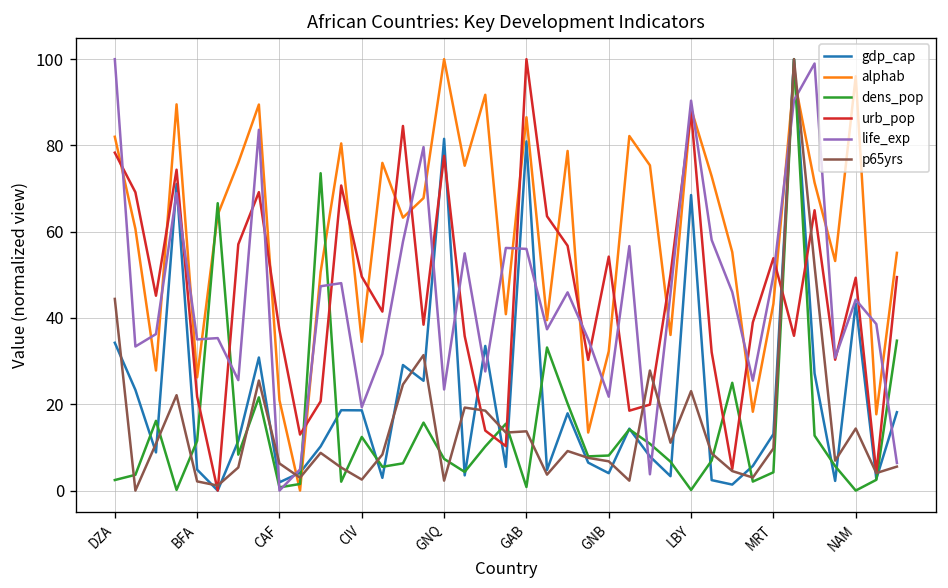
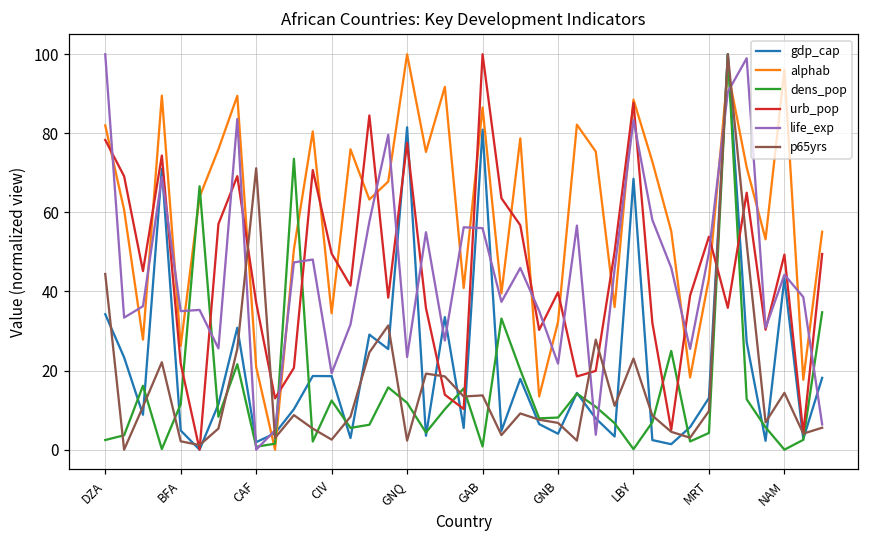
  {
    "gdp_cap": {
      "DZA": 34,
      "BFA": 5,
      "CAF": 2,
      "CIV": 19,
      "GNQ": 82,
      "GAB": 81,
      "GNB": 4,
      "LBY": 69,
      "MRT": 13,
      "NAM": 43
    },
    "alphab": {
      "DZA": 82,
      "BFA": 26,
      "CAF": 21,
      "CIV": 34,
      "GNQ": 100,
      "GAB": 87,
      "GNB": 32,
      "LBY": 89,
      "MRT": 43
    },
    "dens_pop": {
      "DZA": 2,
      "BFA": 12,
      "CAF": 1,
      "CIV": 12,
-     "GNQ": 7,
+     "GNQ": 12,
      "GAB": 1,
      "GNB": 8,
      "LBY": 0,
      "MRT": 4,
      "NAM": 0
    },
    "urb_pop": {
      "DZA": 78,
      "BFA": 22,
      "CAF": 37,
      "CIV": 50,
      "GNQ": 78,
      "GAB": 100,
-     "GNB": 54,
+     "GNB": 40,
      "LBY": 88,
      "MRT": 54,
      "NAM": 49
    },
    "life_exp": {
      "DZA": 100,
      "BFA": 35,
      "CAF": 0,
      "CIV": 19,
      "GNQ": 23,
      "GAB": 56,
      "GNB": 22,
-     "LBY": 90,
+     "LBY": 83,
      "MRT": 50,
      "NAM": 44
    },
    "p65yrs": {
      "DZA": 44,
      "BFA": 2,
-     "CAF": 6,
+     "CAF": 71,
      "CIV": 3,
      "GNQ": 2,
      "GAB": 14,
      "GNB": 7,
      "LBY": 23,
      "MRT": 10,
      "NAM": 14
    }
  }
